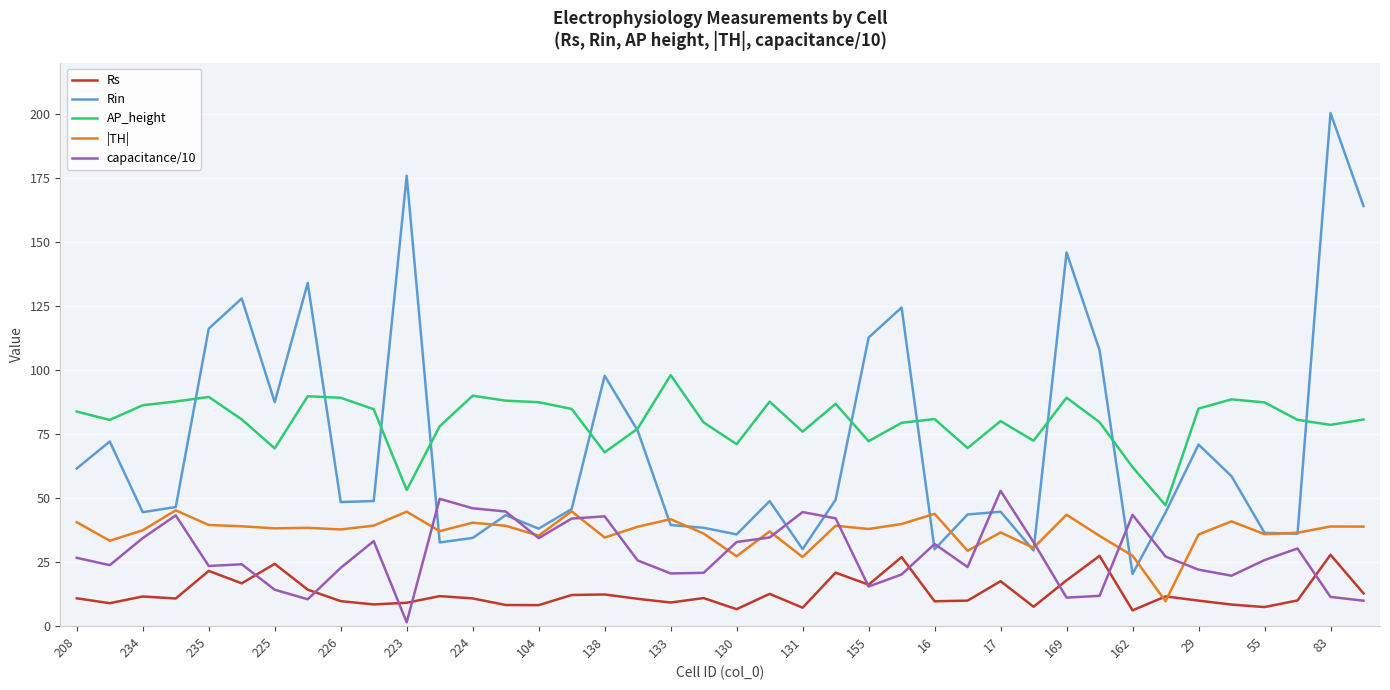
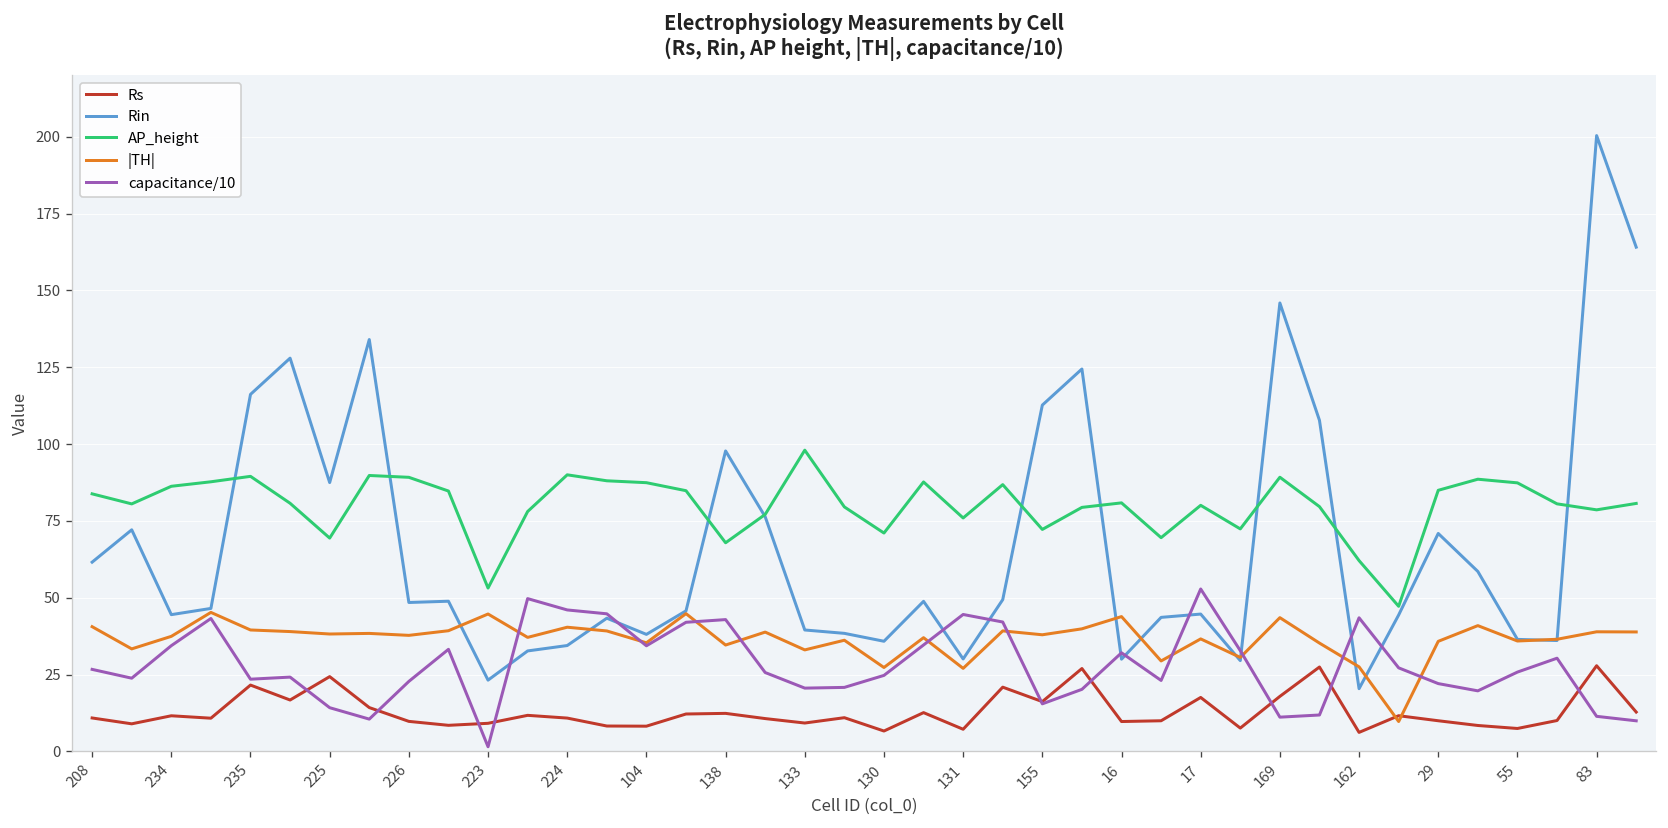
  {
    "Rs": {
      "208": 11,
      "234": 12,
      "235": 22,
      "225": 24,
      "226": 10,
      "223": 9,
      "224": 11,
      "104": 8,
      "138": 12,
      "133": 9,
      "130": 7,
      "131": 7,
      "16": 10,
      "169": 18,
      "162": 6,
      "55": 7,
      "83": 28
    },
    "Rin": {
      "208": 62,
      "234": 44,
      "235": 116,
      "225": 87,
      "226": 48,
-     "223": 176,
+     "223": 23,
      "224": 34,
      "104": 38,
      "138": 98,
      "133": 39,
      "130": 36,
      "131": 30,
      "155": 113,
      "16": 30,
      "169": 146,
      "162": 20,
      "83": 200
    },
    "AP_height": {
      "208": 84,
      "234": 86,
      "235": 89,
      "225": 69,
      "226": 89,
      "223": 53,
      "224": 90,
      "104": 87,
      "138": 68,
      "133": 98,
      "130": 71,
      "131": 76,
      "155": 72,
      "16": 81,
      "169": 89,
      "162": 62,
      "55": 87,
      "83": 79
    },
    "|TH|": {
      "208": 41,
      "234": 37,
      "235": 39,
      "225": 38,
      "226": 38,
      "223": 45,
      "224": 40,
      "138": 35,
-     "133": 42,
+     "133": 33,
      "130": 27,
      "131": 27,
      "155": 38,
      "16": 44,
      "169": 43,
      "162": 27,
      "83": 39
    },
    "capacitance/10": {
      "208": 27,
      "234": 34,
      "235": 23,
      "225": 14,
      "226": 23,
      "223": 1,
      "224": 46,
      "138": 43,
      "133": 21,
-     "130": 33,
+     "130": 25,
      "131": 45,
      "16": 32,
      "169": 11,
      "162": 43,
      "55": 26,
      "83": 11
    }
  }
